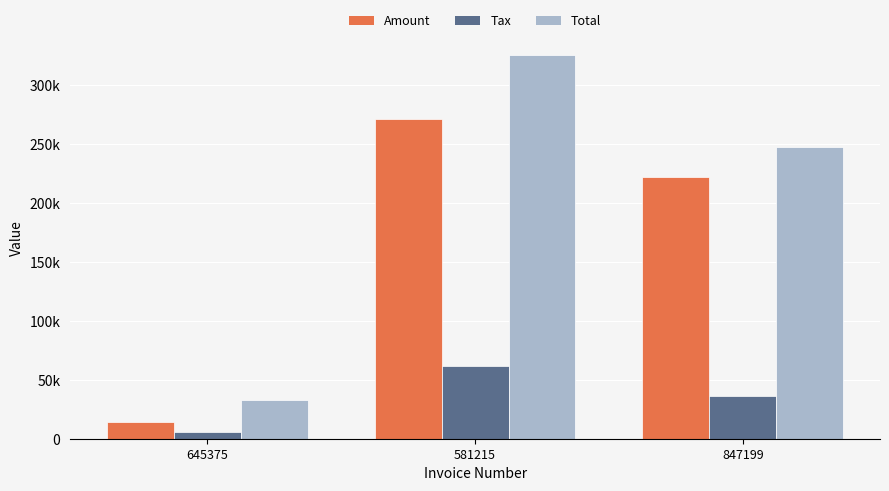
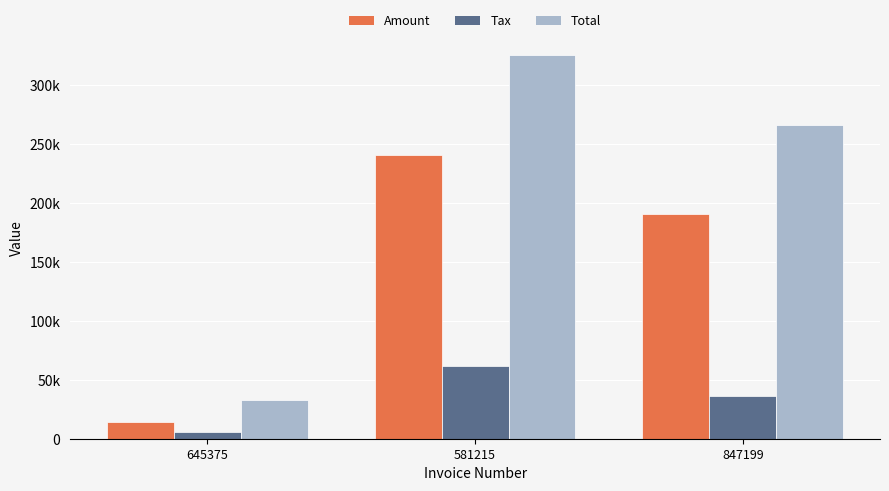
  {
    "Amount": {
      "645375": 14000,
-     "581215": 271000,
-     "847199": 222000
+     "581215": 240000,
+     "847199": 191000
    },
    "Tax": {
      "645375": 6000,
      "581215": 62000,
      "847199": 36000
    },
    "Total": {
      "645375": 33000,
      "581215": 326000,
-     "847199": 248000
+     "847199": 266000
    }
  }
